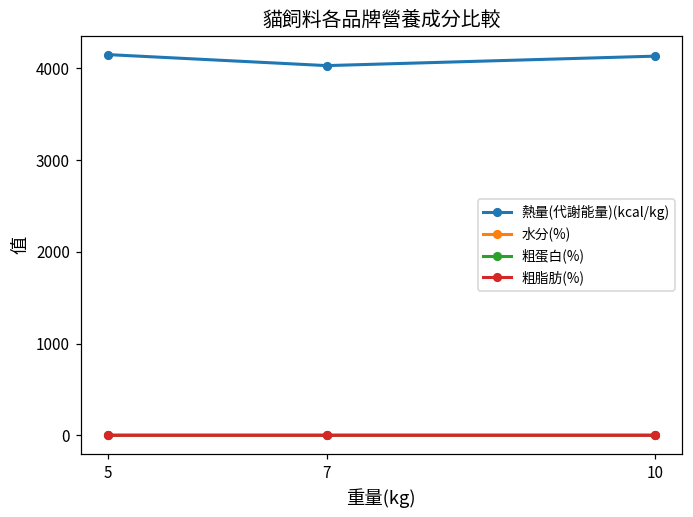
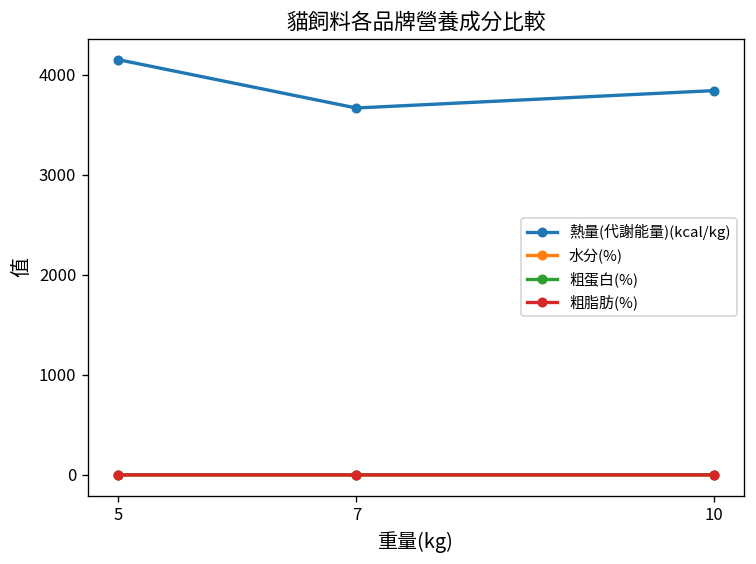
  {
    "熱量(代謝能量)(kcal/kg)": {
      "5": 4200,
-     "7": 4000,
-     "10": 4100
+     "7": 3700,
+     "10": 3800
    },
    "粗脂肪(%)": {
      "5": 0,
      "7": 0,
      "10": 0
    }
  }
